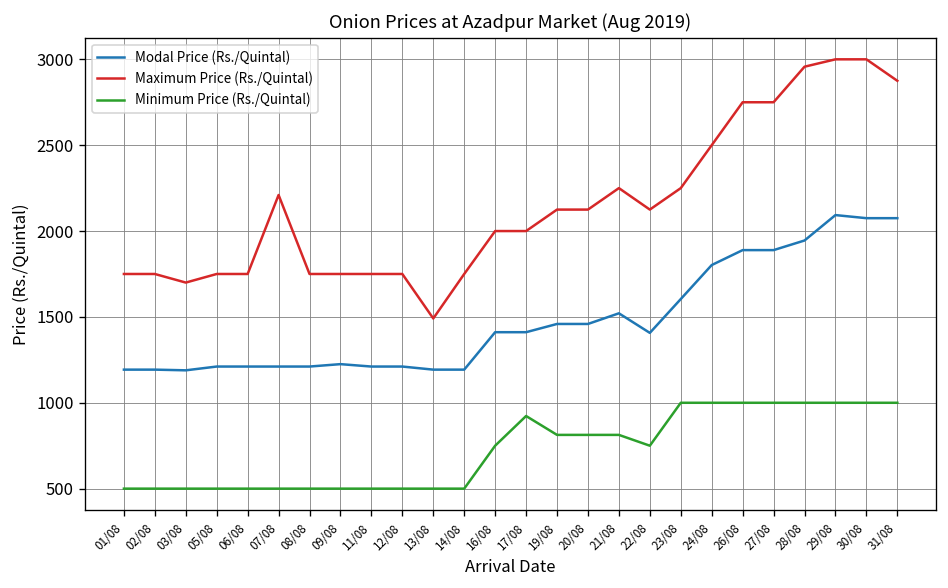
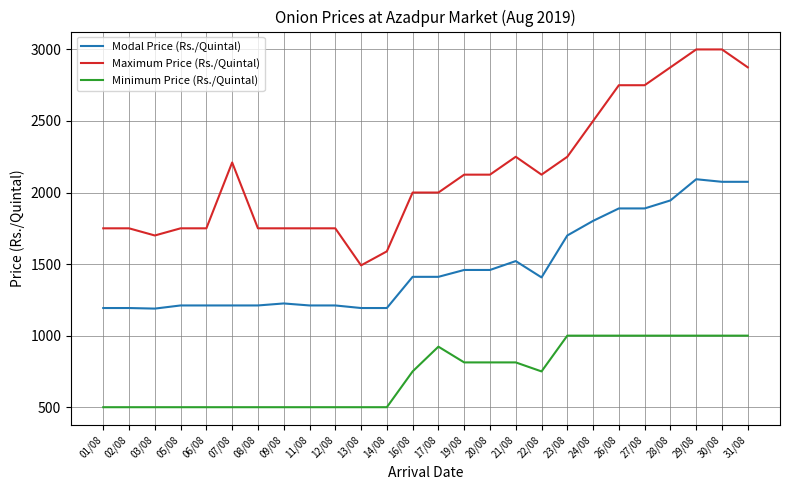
  {
    "Modal Price (Rs./Quintal)": {
      "01/08": 1190,
      "02/08": 1190,
      "03/08": 1190,
      "05/08": 1210,
      "06/08": 1210,
      "07/08": 1210,
      "08/08": 1210,
      "09/08": 1230,
      "11/08": 1210,
      "12/08": 1210,
      "13/08": 1190,
      "14/08": 1190,
      "16/08": 1410,
      "17/08": 1410,
      "19/08": 1460,
      "20/08": 1460,
      "21/08": 1520,
      "22/08": 1410,
-     "23/08": 1600,
+     "23/08": 1700,
      "24/08": 1800,
      "26/08": 1890,
      "27/08": 1890,
      "28/08": 1950,
      "29/08": 2090,
      "30/08": 2080,
      "31/08": 2080
    },
    "Maximum Price (Rs./Quintal)": {
      "01/08": 1750,
      "02/08": 1750,
      "03/08": 1700,
      "05/08": 1750,
      "06/08": 1750,
      "07/08": 2210,
      "08/08": 1750,
      "09/08": 1750,
      "11/08": 1750,
      "12/08": 1750,
      "13/08": 1490,
-     "14/08": 1750,
+     "14/08": 1590,
      "16/08": 2000,
      "17/08": 2000,
      "19/08": 2130,
      "20/08": 2130,
      "21/08": 2250,
      "22/08": 2130,
      "23/08": 2250,
      "24/08": 2500,
      "26/08": 2750,
      "27/08": 2750,
-     "28/08": 2960,
+     "28/08": 2880,
      "29/08": 3000,
      "30/08": 3000,
      "31/08": 2880
    },
    "Minimum Price (Rs./Quintal)": {
      "01/08": 500,
      "02/08": 500,
      "03/08": 500,
      "05/08": 500,
      "06/08": 500,
      "07/08": 500,
      "08/08": 500,
      "09/08": 500,
      "11/08": 500,
      "12/08": 500,
      "13/08": 500,
      "14/08": 500,
      "16/08": 750,
      "17/08": 920,
      "19/08": 810,
      "20/08": 810,
      "21/08": 810,
      "22/08": 750,
      "23/08": 1000,
      "24/08": 1000,
      "26/08": 1000,
      "27/08": 1000,
      "28/08": 1000,
      "29/08": 1000,
      "30/08": 1000,
      "31/08": 1000
    }
  }
